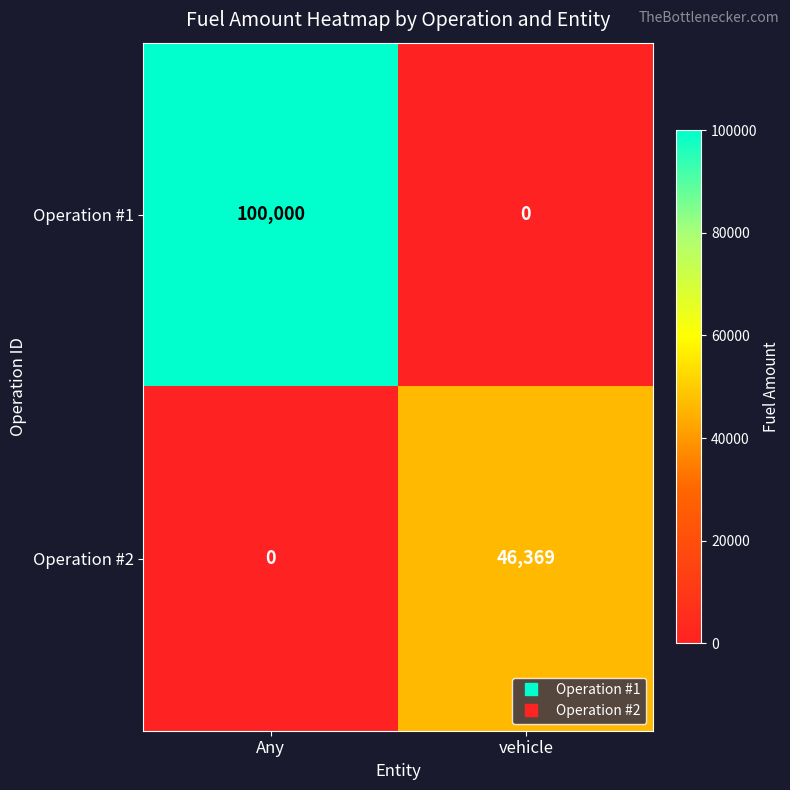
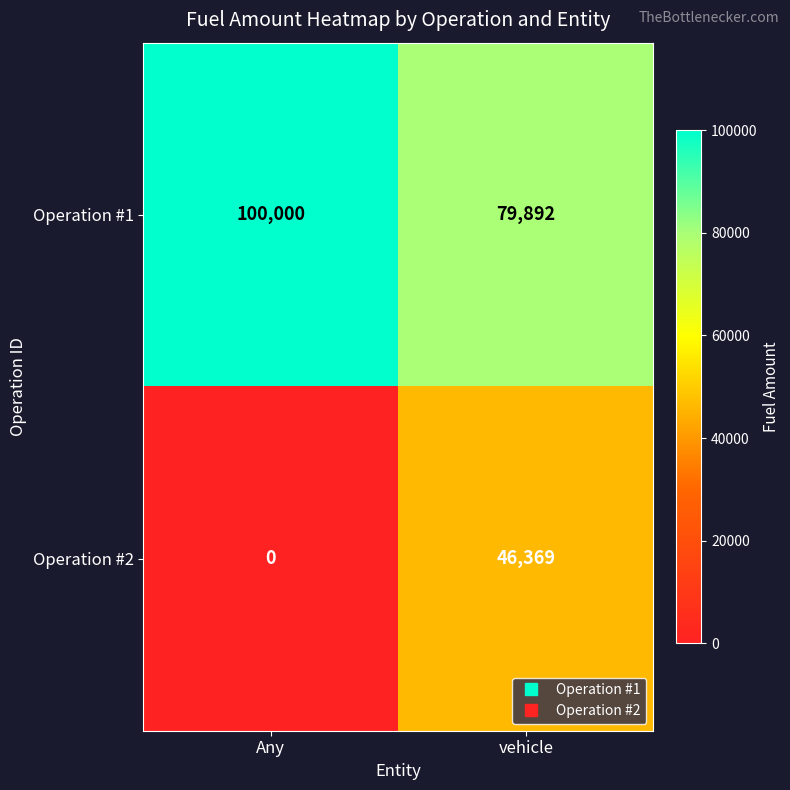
  {
    "Operation #1": {
      "Any": "100,000",
-     "vehicle": "0"
+     "vehicle": "79,892"
    },
    "Operation #2": {
      "Any": "0",
      "vehicle": "46,369"
    }
  }
